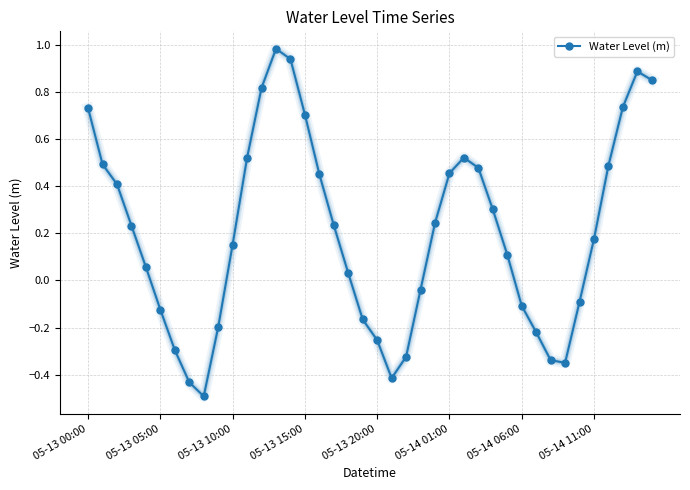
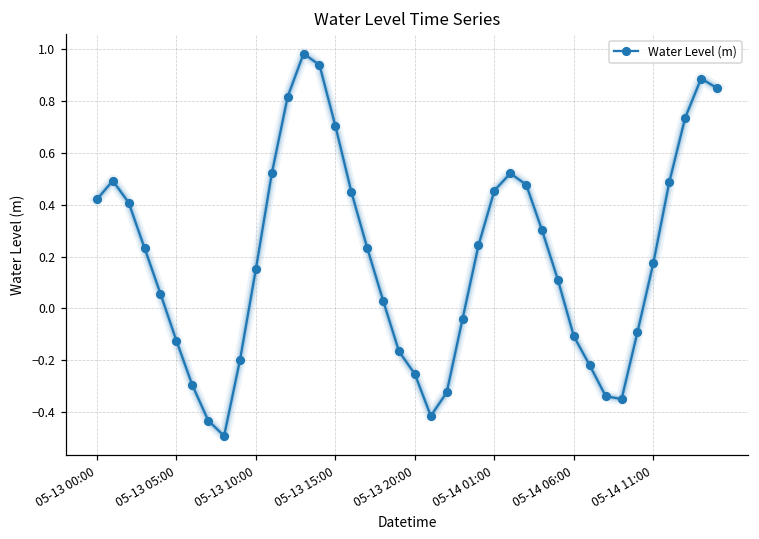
  {
-   "05-13 00:00": 0.73,
+   "05-13 00:00": 0.42,
    "05-13 05:00": -0.12,
    "05-13 10:00": 0.15,
    "05-13 15:00": 0.70,
    "05-13 20:00": -0.25,
    "05-14 01:00": 0.45,
    "05-14 06:00": -0.11,
    "05-14 11:00": 0.18
  }
